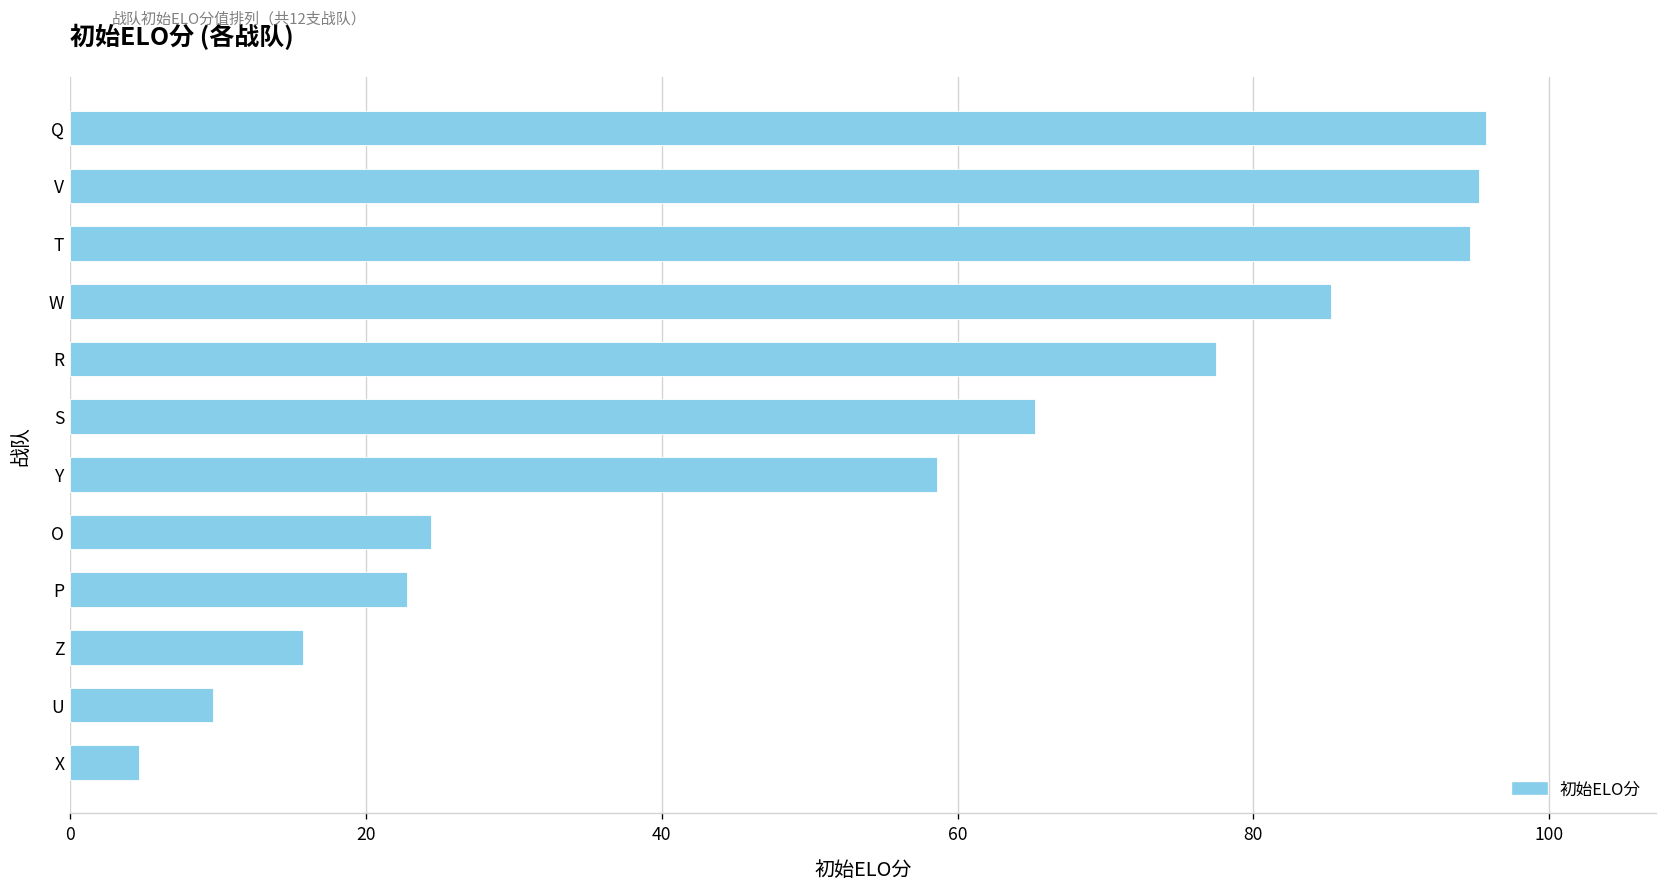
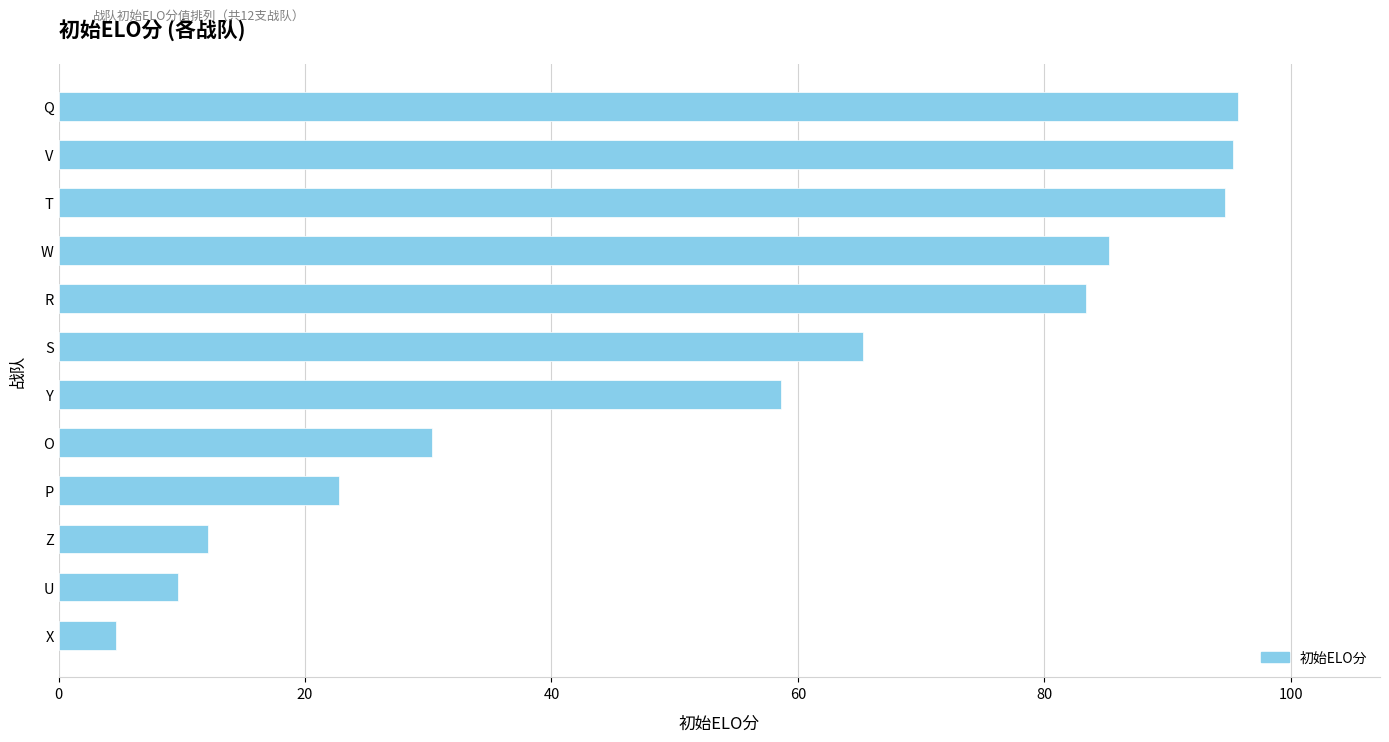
  {
    "Q": 95.7,
    "V": 95.3,
    "T": 94.6,
    "W": 85.2,
-   "R": 77.5,
+   "R": 83.3,
    "S": 65.2,
    "Y": 58.6,
-   "O": 24.4,
+   "O": 30.3,
    "P": 22.8,
-   "Z": 15.7,
+   "Z": 12.1,
    "U": 9.7,
    "X": 4.7
  }
